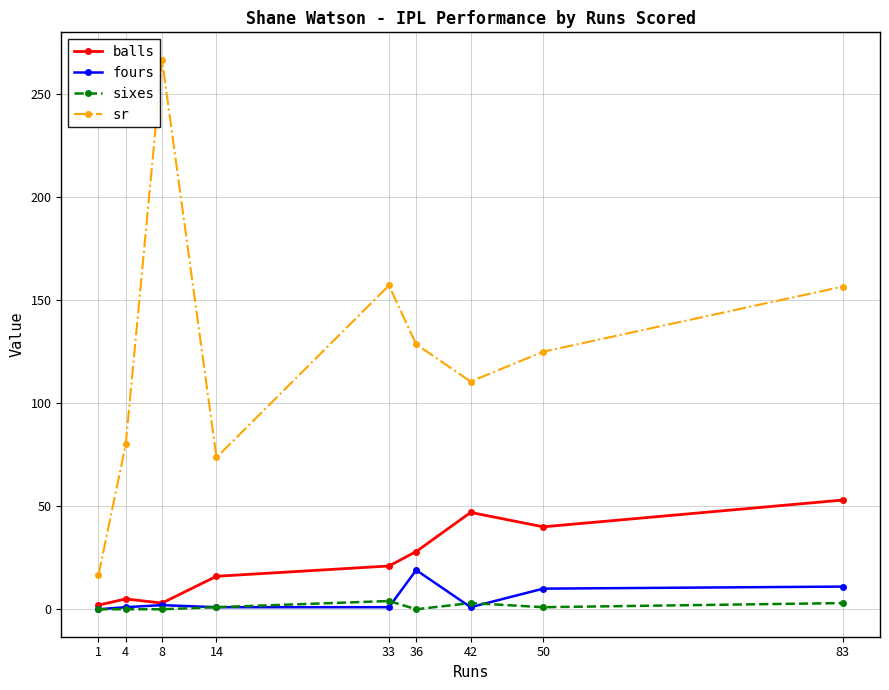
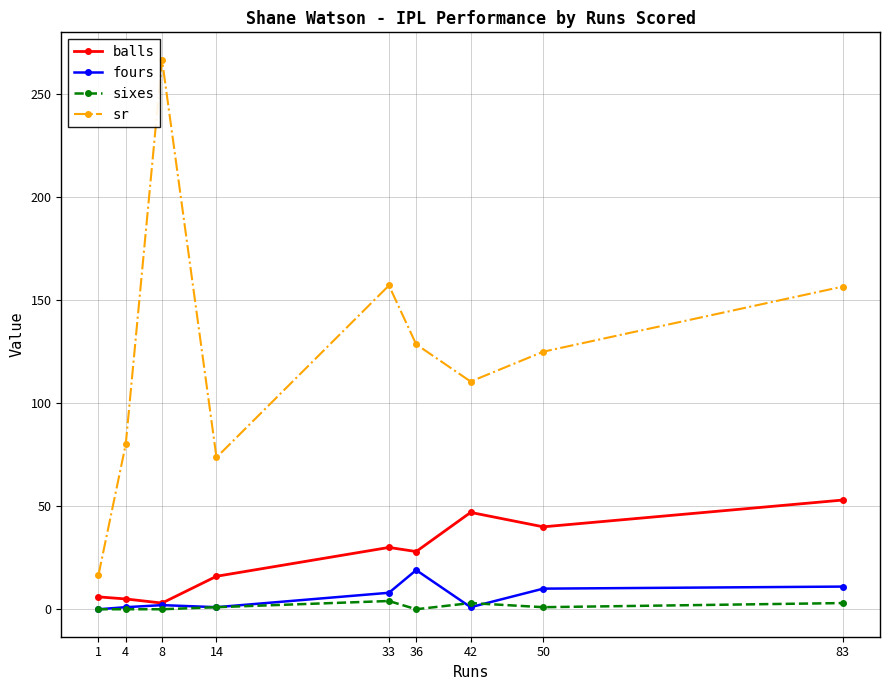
  {
    "balls": {
-     "1": 2,
+     "1": 6,
      "4": 5,
      "14": 16,
-     "33": 21,
+     "33": 30,
      "36": 28,
      "42": 47,
      "50": 40,
      "83": 53
    },
    "fours": {
-     "33": 1,
+     "33": 8,
      "36": 19,
      "42": 1,
      "50": 10,
      "83": 11
    },
    "sixes": {
      "8": 0,
      "33": 4,
      "36": 0,
      "42": 3,
      "50": 1,
      "83": 3
    },
    "sr": {
      "1": 17,
      "4": 80,
      "8": 267,
      "14": 74,
      "33": 157,
      "36": 129,
      "42": 111,
      "50": 125,
      "83": 157
    }
  }
